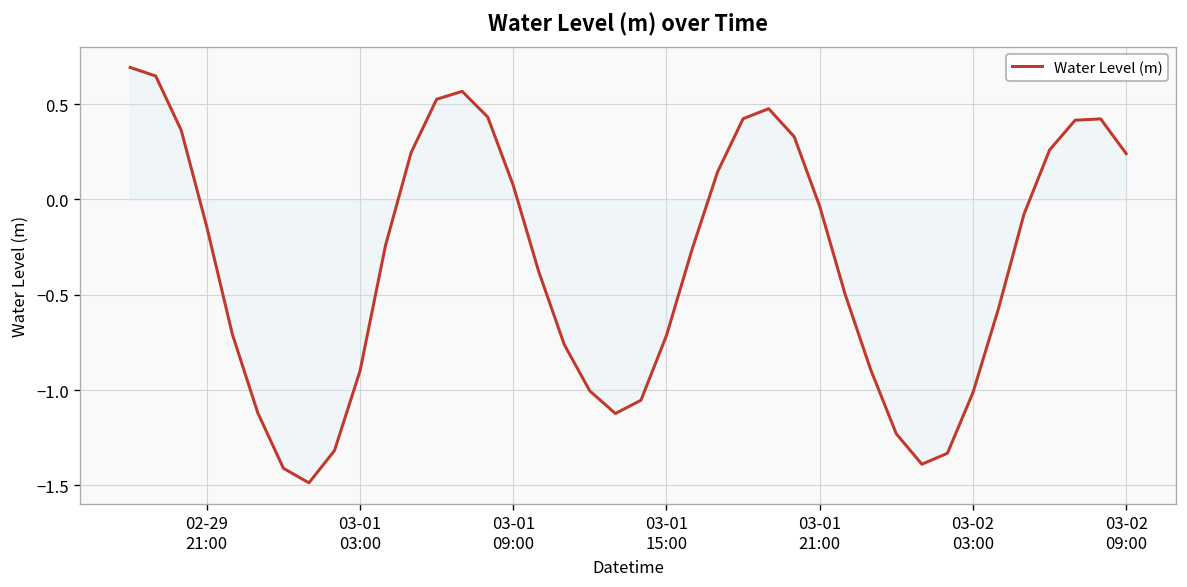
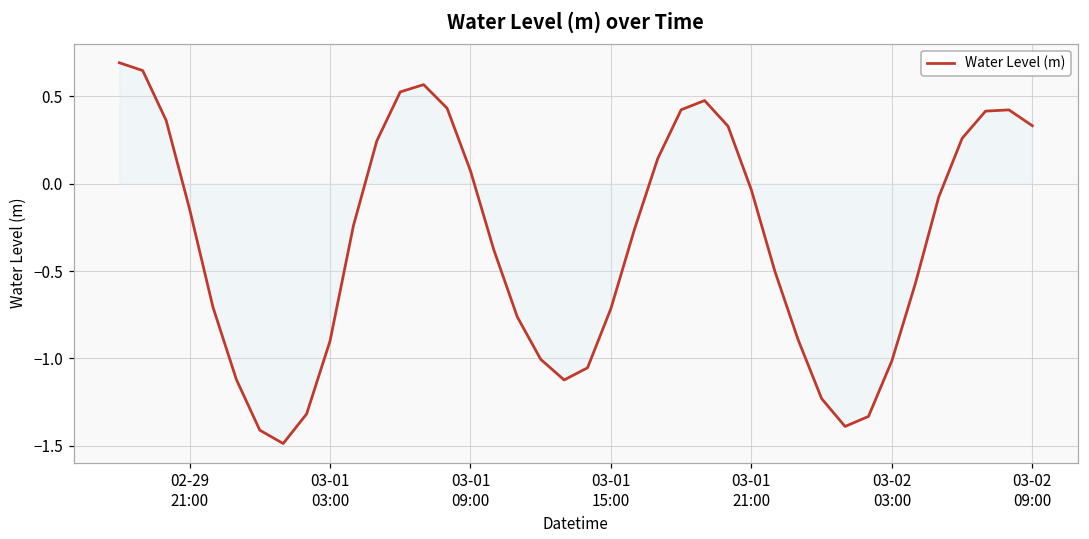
  {
    "Water Level (m)": {
      "02-29 21:00": -0.14,
      "03-01 03:00": -0.90,
      "03-01 15:00": -0.71,
      "03-01 21:00": -0.04,
      "03-02 03:00": -1.01,
-     "03-02 09:00": 0.24
+     "03-02 09:00": 0.33
    }
  }
